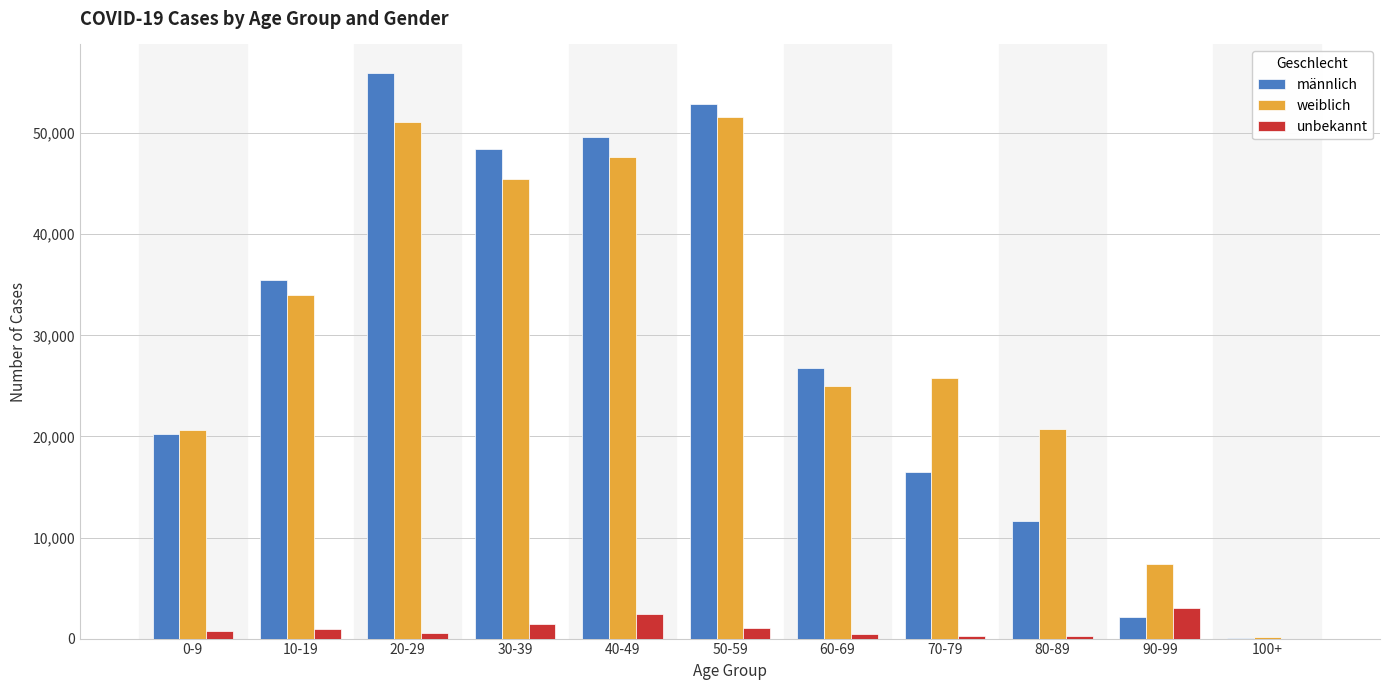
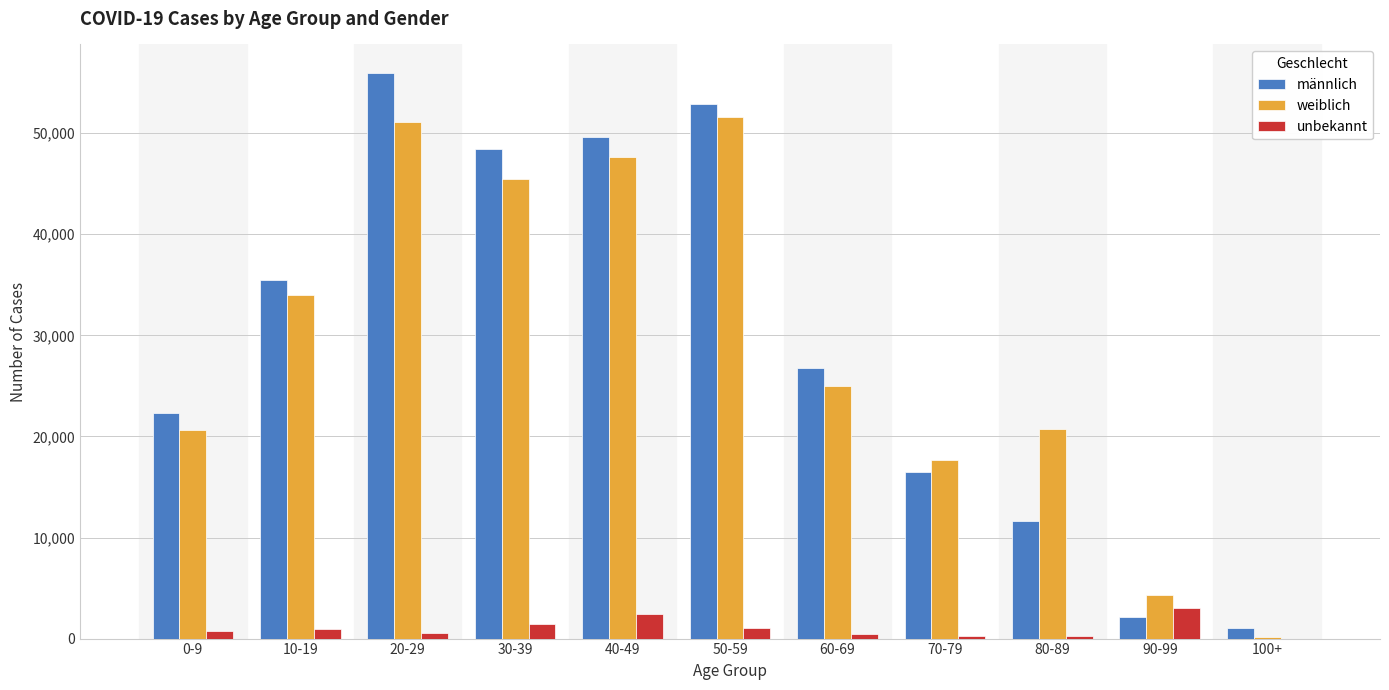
  {
    "männlich": {
-     "0-9": "20,200",
+     "0-9": "22,300",
      "10-19": "35,400",
      "20-29": "56,000",
      "30-39": "48,500",
      "40-49": "49,600",
      "50-59": "52,900",
      "60-69": "26,800",
      "70-79": "16,500",
      "80-89": "11,700",
      "90-99": "2,200",
-     "100+": "0"
+     "100+": "1,100"
    },
    "weiblich": {
      "0-9": "20,700",
      "10-19": "34,000",
      "20-29": "51,100",
      "30-39": "45,400",
      "40-49": "47,600",
      "50-59": "51,600",
      "60-69": "25,000",
-     "70-79": "25,800",
+     "70-79": "17,600",
      "80-89": "20,800",
-     "90-99": "7,300"
+     "90-99": "4,300"
    },
    "unbekannt": {
      "0-9": "800",
      "10-19": "900",
      "20-29": "600",
      "30-39": "1,400",
      "40-49": "2,500",
      "50-59": "1,000",
      "60-69": "400",
      "70-79": "300",
      "80-89": "300",
      "90-99": "3,000"
    }
  }
